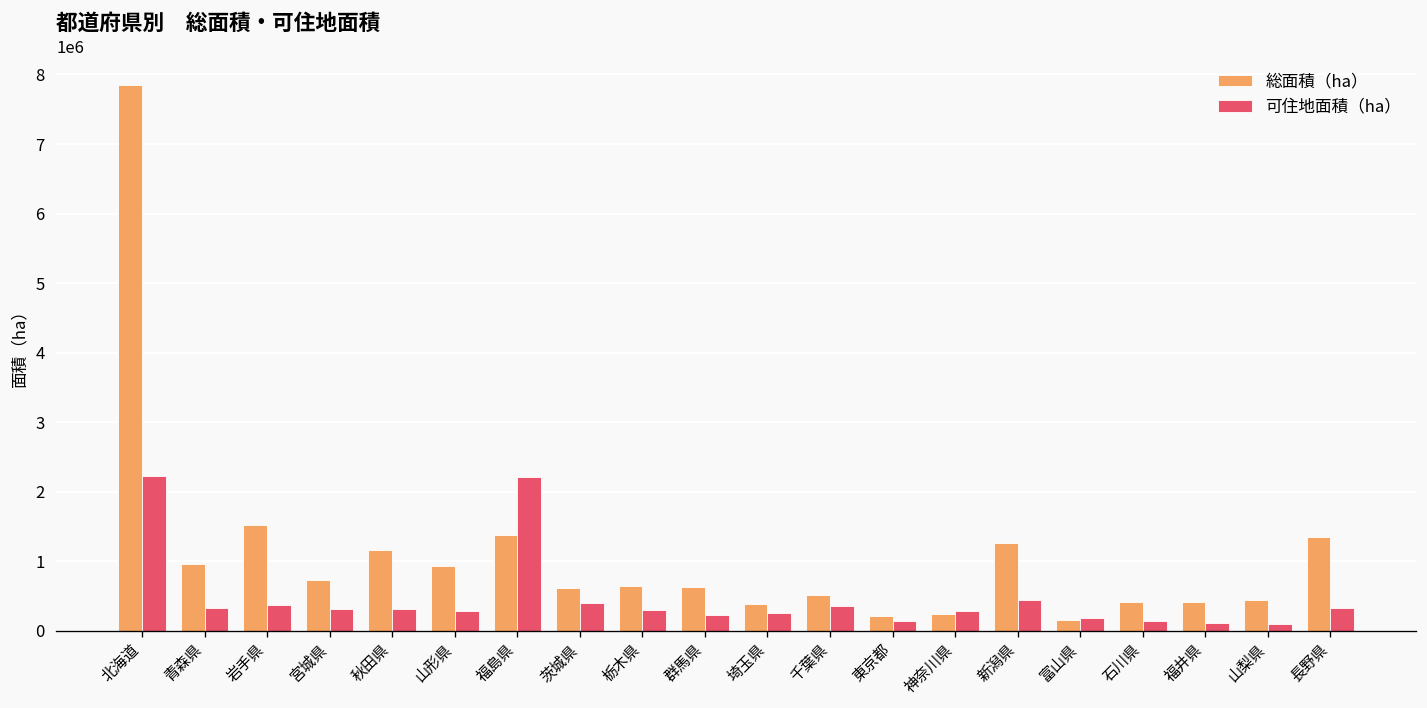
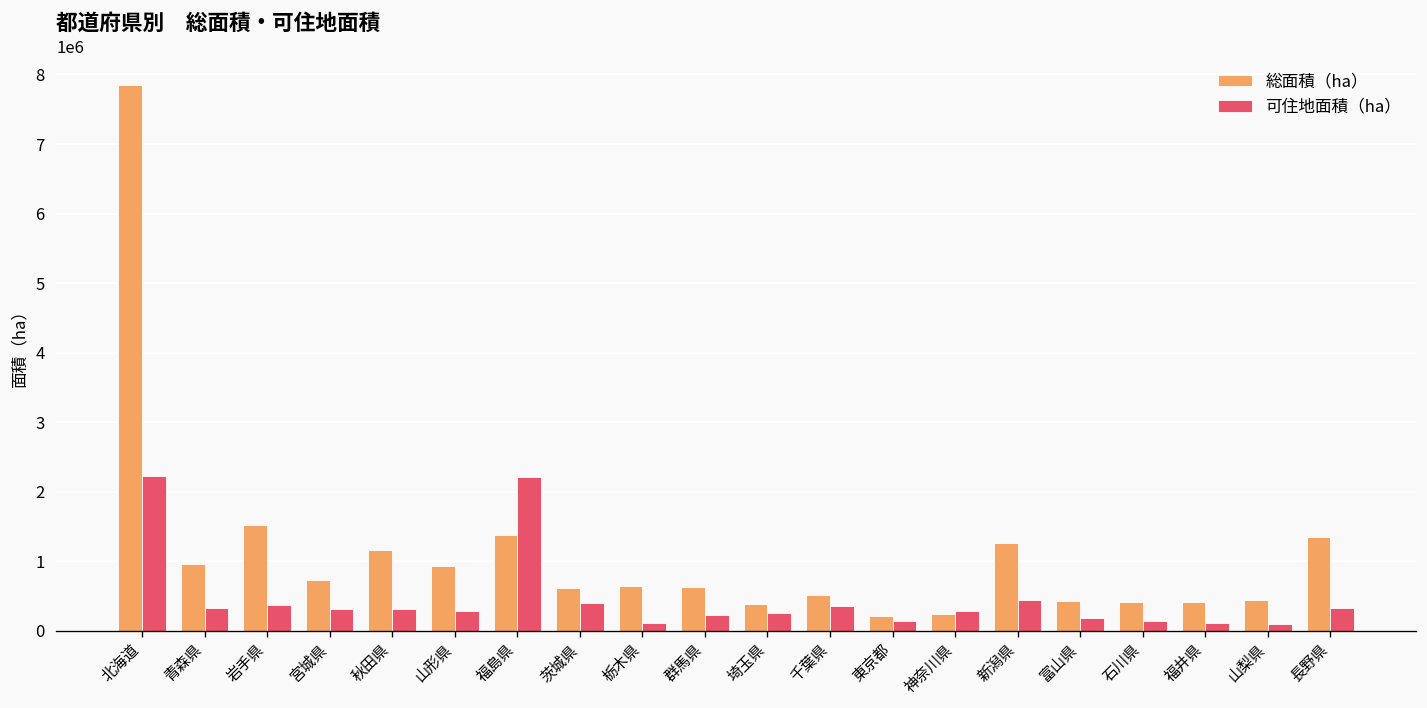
  {
    "総面積（ha）": {
      "北海道": 7800000,
      "青森県": 1000000,
      "岩手県": 1500000,
      "宮城県": 700000,
      "秋田県": 1200000,
      "山形県": 900000,
      "福島県": 1400000,
      "茨城県": 600000,
      "栃木県": 600000,
      "群馬県": 600000,
      "埼玉県": 400000,
      "千葉県": 500000,
      "東京都": 200000,
      "神奈川県": 200000,
      "新潟県": 1300000,
-     "富山県": 200000,
+     "富山県": 400000,
      "石川県": 400000,
      "福井県": 400000,
      "山梨県": 400000,
      "長野県": 1400000
    },
    "可住地面積（ha）": {
      "北海道": 2200000,
      "青森県": 300000,
      "岩手県": 400000,
      "宮城県": 300000,
      "秋田県": 300000,
      "山形県": 300000,
      "福島県": 2200000,
      "茨城県": 400000,
-     "栃木県": 300000,
+     "栃木県": 100000,
      "群馬県": 200000,
      "埼玉県": 300000,
      "千葉県": 400000,
      "東京都": 100000,
      "神奈川県": 300000,
      "新潟県": 500000,
      "富山県": 200000,
      "石川県": 100000,
      "福井県": 100000,
      "山梨県": 100000,
      "長野県": 300000
    }
  }
